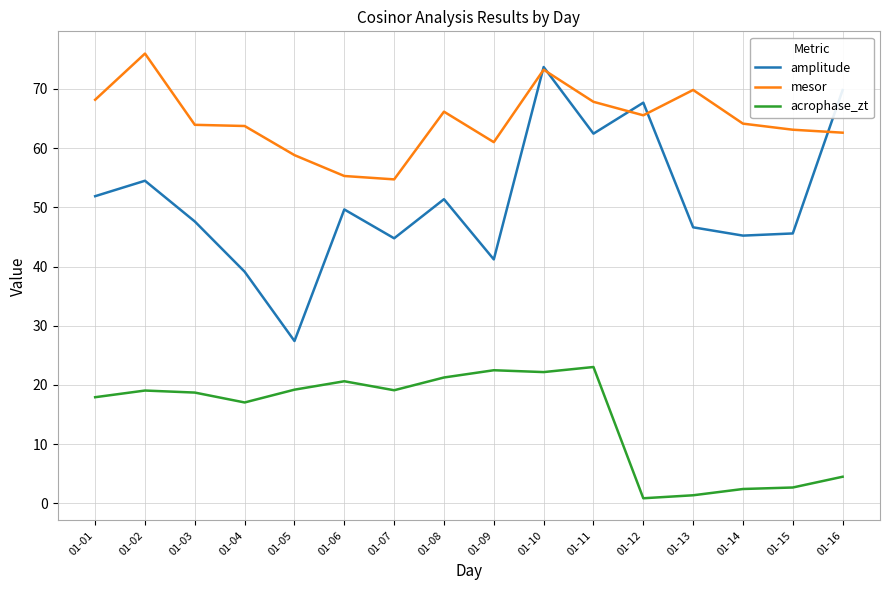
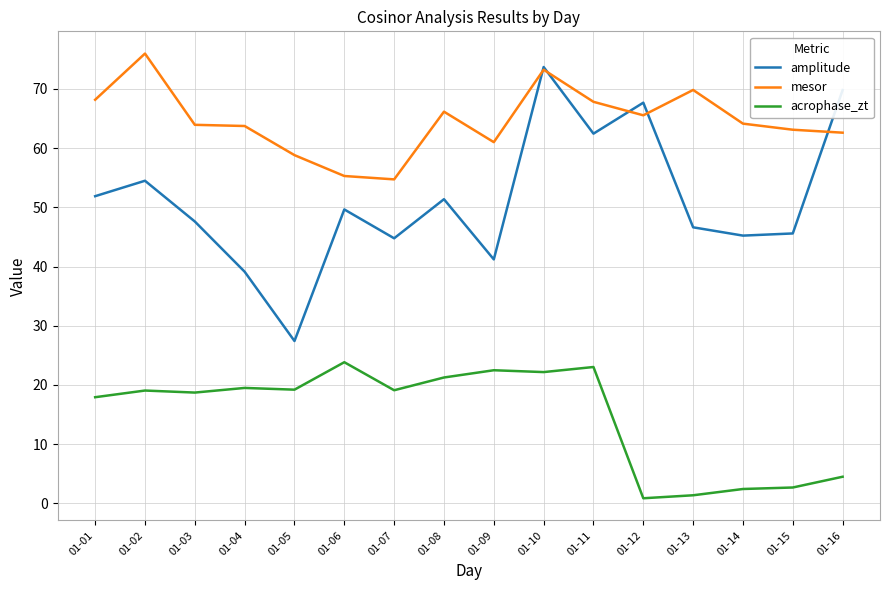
  {
    "amplitude": {
      "01-01": 52,
      "01-02": 54,
      "01-03": 48,
      "01-04": 39,
      "01-05": 27,
      "01-06": 50,
      "01-07": 45,
      "01-08": 51,
      "01-09": 41,
      "01-10": 74,
      "01-11": 62,
      "01-12": 68,
      "01-13": 47,
      "01-14": 45,
      "01-15": 46
    },
    "mesor": {
      "01-01": 68,
      "01-02": 76,
      "01-03": 64,
      "01-04": 64,
      "01-05": 59,
      "01-06": 55,
      "01-07": 55,
      "01-08": 66,
      "01-09": 61,
      "01-10": 73,
      "01-11": 68,
      "01-12": 66,
      "01-13": 70,
      "01-14": 64,
      "01-15": 63,
      "01-16": 63
    },
    "acrophase_zt": {
      "01-01": 18,
      "01-02": 19,
      "01-03": 19,
-     "01-04": 17,
+     "01-04": 19,
      "01-05": 19,
-     "01-06": 21,
+     "01-06": 24,
      "01-07": 19,
      "01-08": 21,
      "01-09": 22,
      "01-10": 22,
      "01-11": 23,
      "01-12": 1,
      "01-13": 1,
      "01-14": 2,
      "01-15": 3,
      "01-16": 4
    }
  }
